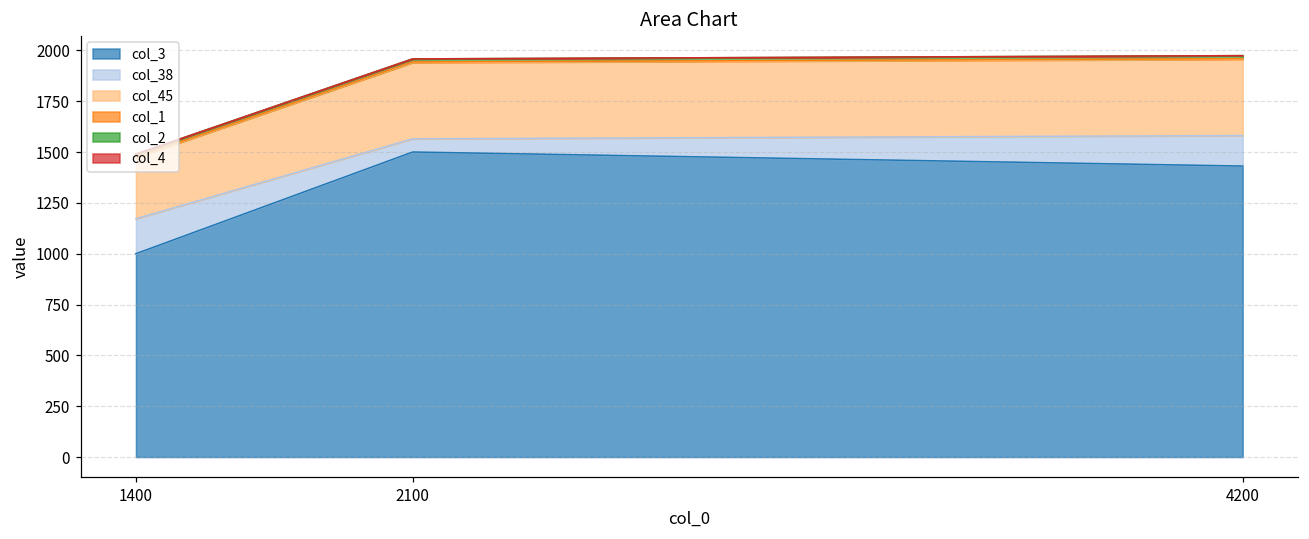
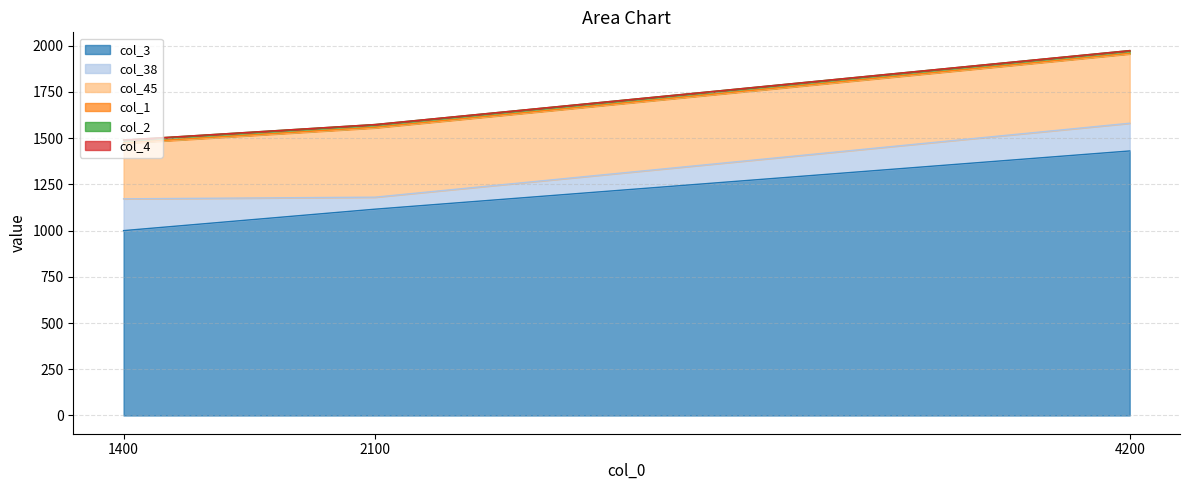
  {
    "col_3": {
      "1400": 1000,
-     "2100": 1500,
+     "2100": 1120,
      "4200": 1430
    },
    "col_38": {
      "1400": 170,
      "2100": 70,
      "4200": 150
    }
  }
